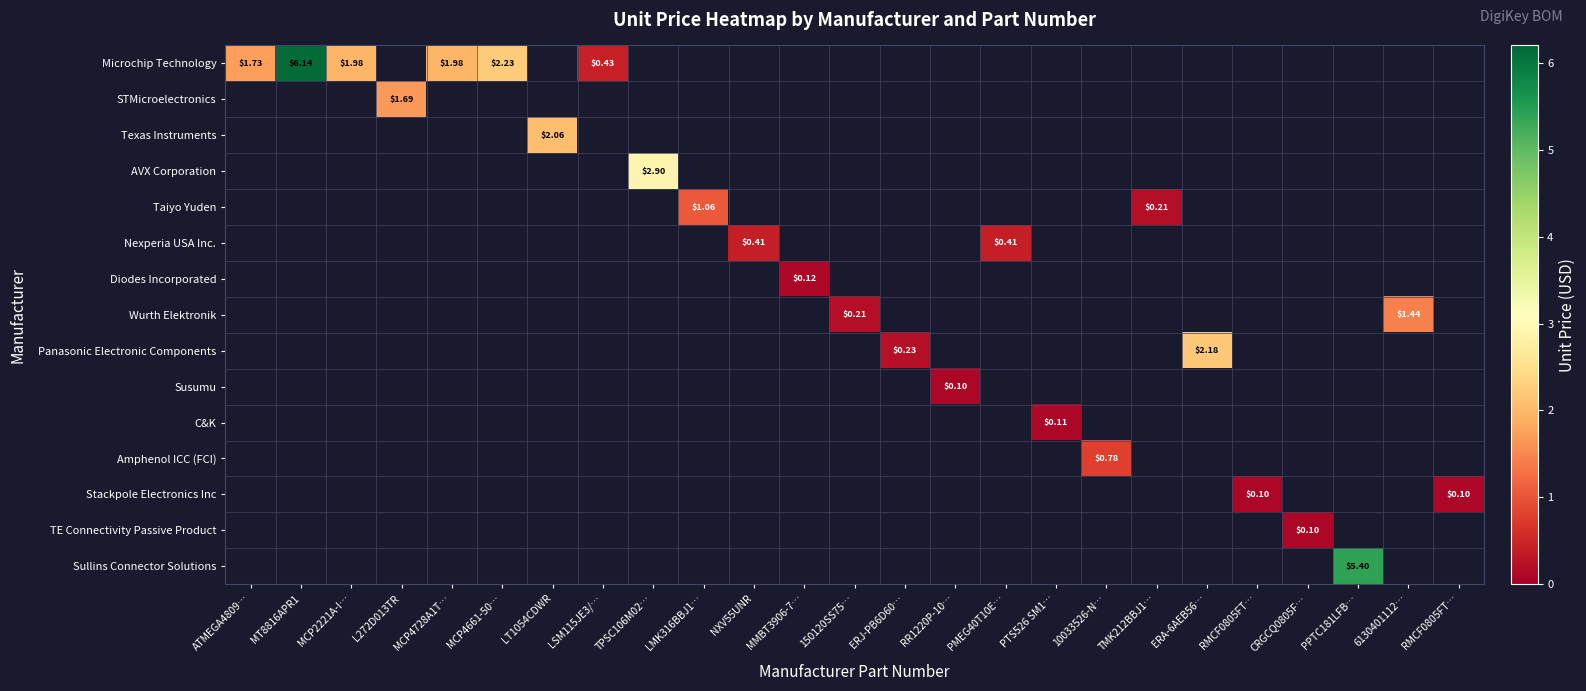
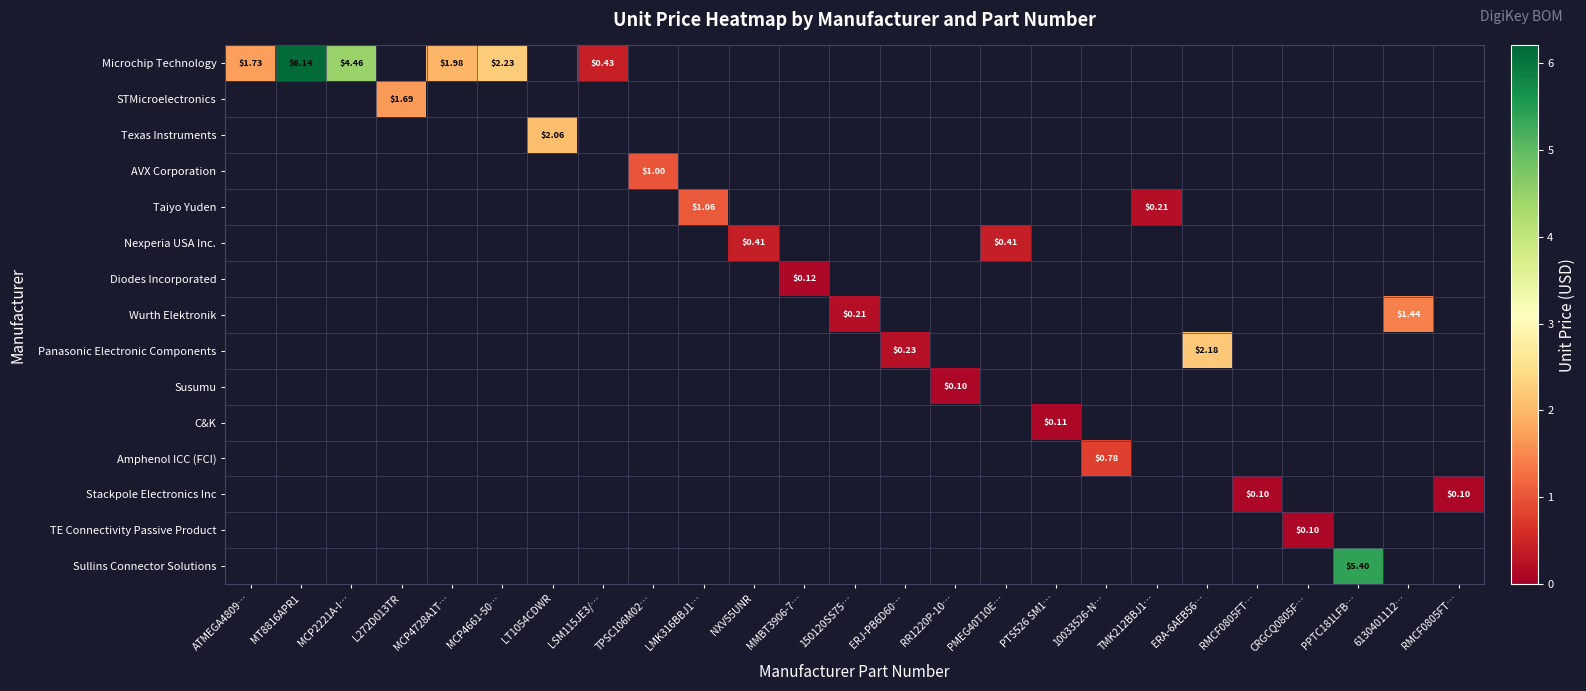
  {
    "Microchip Technology": {
      "ATMEGA4809…": "$1.73",
      "MT8816APR1": "$6.14",
-     "MCP2221A-I…": "$1.98",
+     "MCP2221A-I…": "$4.46",
      "MCP4728A1T…": "$1.98",
      "MCP4661-50…": "$2.23",
      "LSM115JE3/…": "$0.43"
    },
    "STMicroelectronics": {
      "L272D013TR": "$1.69"
    },
    "Texas Instruments": {
      "LT1054CDWR": "$2.06"
    },
    "AVX Corporation": {
-     "TPSC106M02…": "$2.90"
+     "TPSC106M02…": "$1.00"
    },
    "Taiyo Yuden": {
      "LMK316BBJ1…": "$1.06",
      "TMK212BBJ1…": "$0.21"
    },
    "Nexperia USA Inc.": {
      "NXV55UNR": "$0.41",
      "PMEG40T10E…": "$0.41"
    },
    "Diodes Incorporated": {
      "MMBT3906-7…": "$0.12"
    },
    "Wurth Elektronik": {
      "150120SS75…": "$0.21",
      "6130401112…": "$1.44"
    },
    "Panasonic Electronic Components": {
      "ERJ-PB6D60…": "$0.23",
      "ERA-6AEB56…": "$2.18"
    },
    "Susumu": {
      "RR1220P-10…": "$0.10"
    },
    "C&K": {
      "PTS526 SM1…": "$0.11"
    },
    "Amphenol ICC (FCI)": {
      "10033526-N…": "$0.78"
    },
    "TE Connectivity Passive Product": {
      "CRGCQ0805F…": "$0.10"
    },
    "Sullins Connector Solutions": {
      "PPTC181LFB…": "$5.40"
    }
  }
